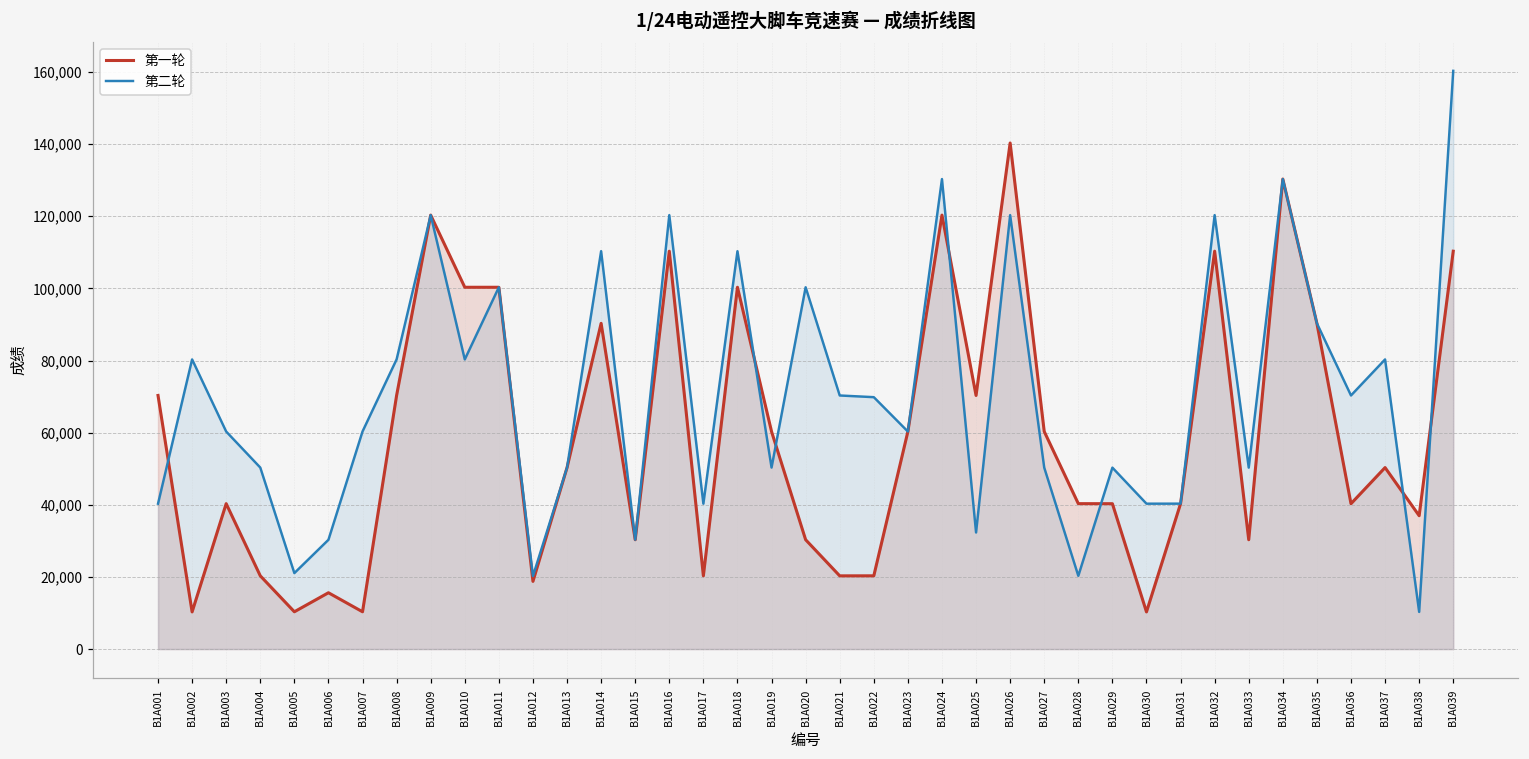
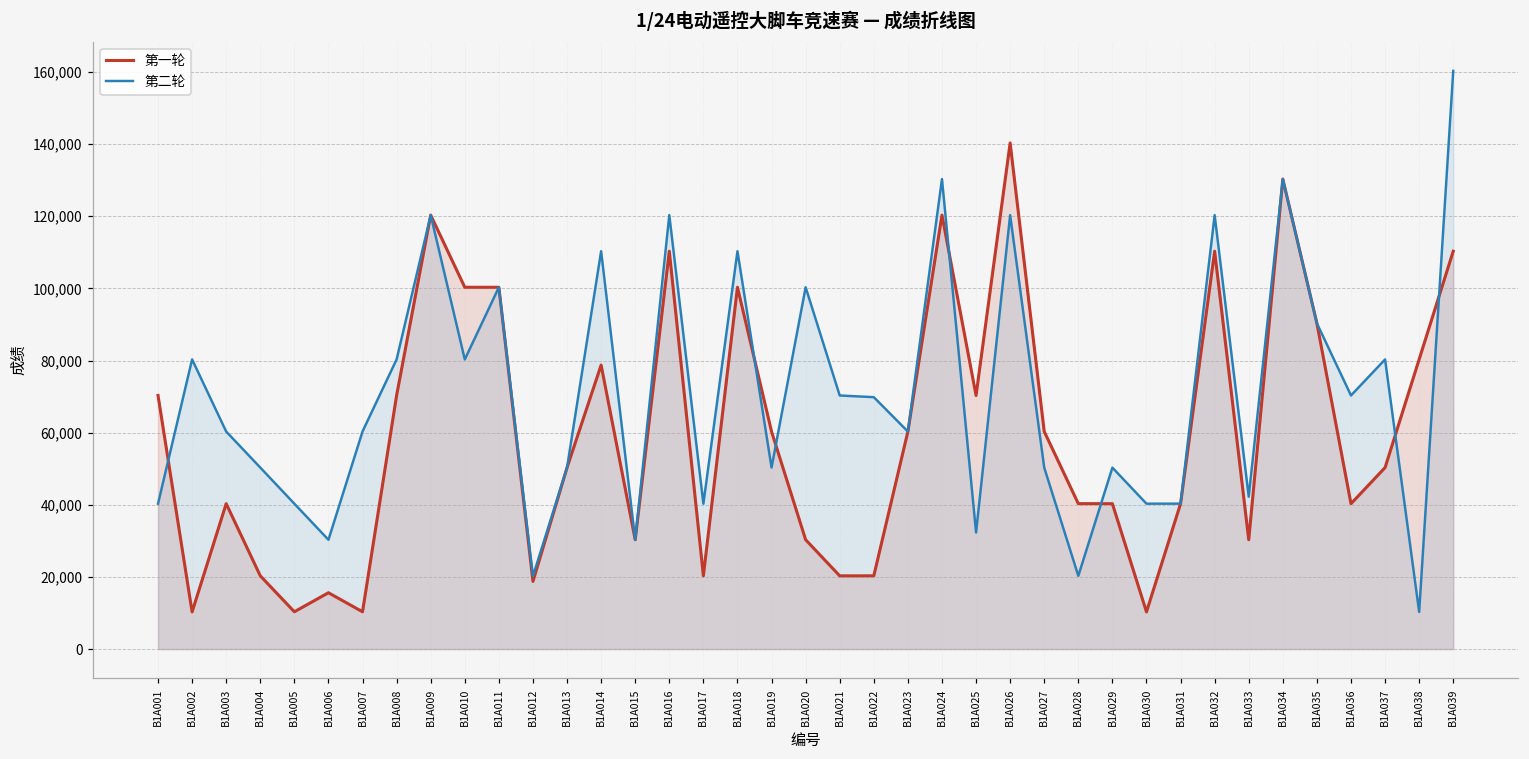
  {
    "第一轮": {
      "B1A001": "70,000",
      "B1A002": "10,000",
      "B1A003": "40,000",
      "B1A004": "20,000",
      "B1A005": "10,000",
      "B1A006": "16,000",
      "B1A007": "10,000",
      "B1A008": "70,000",
      "B1A010": "100,000",
      "B1A012": "19,000",
-     "B1A014": "90,000",
+     "B1A014": "79,000",
      "B1A016": "110,000",
      "B1A017": "20,000",
      "B1A018": "100,000",
      "B1A019": "60,000",
      "B1A020": "30,000",
      "B1A021": "20,000",
      "B1A022": "20,000",
      "B1A024": "120,000",
      "B1A025": "70,000",
      "B1A026": "140,000",
      "B1A027": "60,000",
      "B1A028": "40,000",
      "B1A029": "40,000",
      "B1A030": "10,000",
      "B1A032": "110,000",
      "B1A033": "30,000",
      "B1A036": "40,000",
      "B1A037": "50,000",
-     "B1A038": "37,000",
+     "B1A038": "80,000",
      "B1A039": "110,000"
    },
    "第二轮": {
      "B1A001": "40,000",
      "B1A002": "80,000",
      "B1A003": "60,000",
      "B1A004": "50,000",
-     "B1A005": "21,000",
+     "B1A005": "40,000",
      "B1A006": "30,000",
      "B1A007": "60,000",
      "B1A008": "80,000",
      "B1A010": "80,000",
      "B1A012": "20,000",
      "B1A014": "110,000",
      "B1A016": "120,000",
      "B1A017": "40,000",
      "B1A018": "110,000",
      "B1A019": "50,000",
      "B1A020": "100,000",
      "B1A021": "70,000",
      "B1A022": "70,000",
      "B1A024": "130,000",
      "B1A025": "32,000",
      "B1A026": "120,000",
      "B1A027": "50,000",
      "B1A028": "20,000",
      "B1A029": "50,000",
      "B1A030": "40,000",
      "B1A032": "120,000",
-     "B1A033": "50,000",
+     "B1A033": "42,000",
      "B1A036": "70,000",
      "B1A037": "80,000",
      "B1A038": "10,000",
      "B1A039": "160,000"
    }
  }
